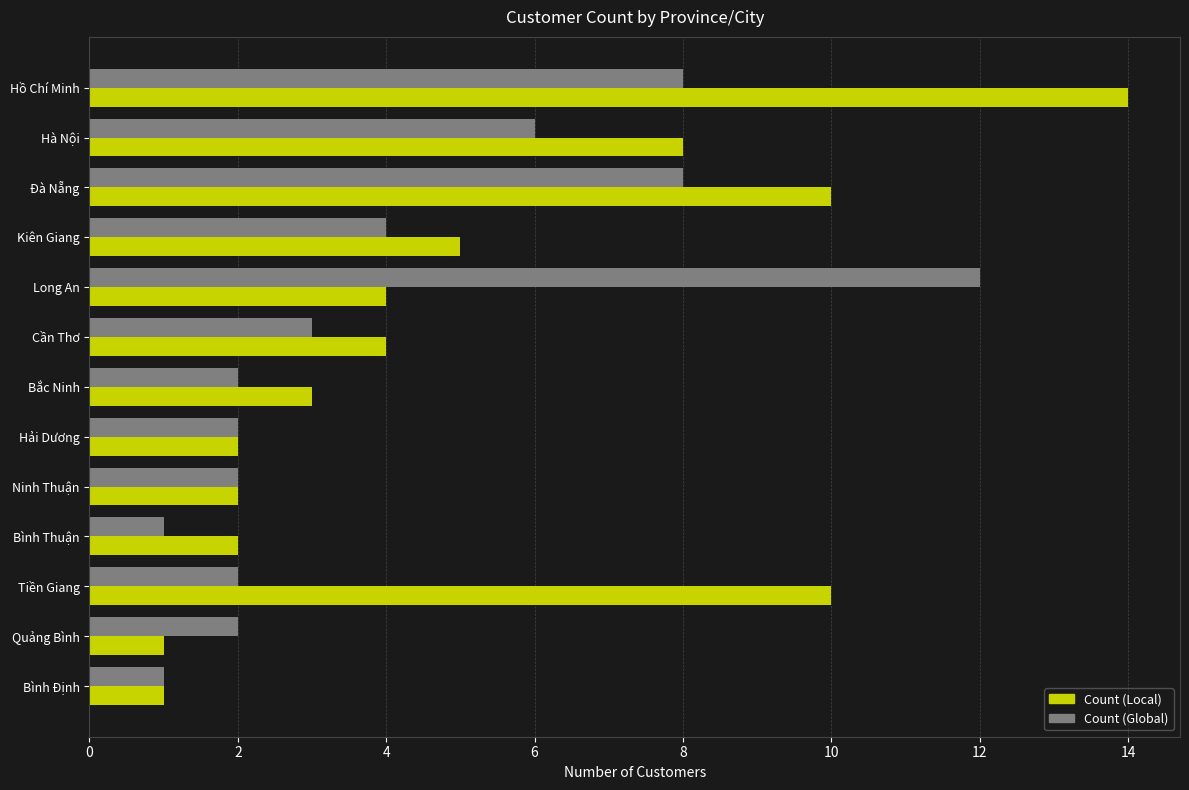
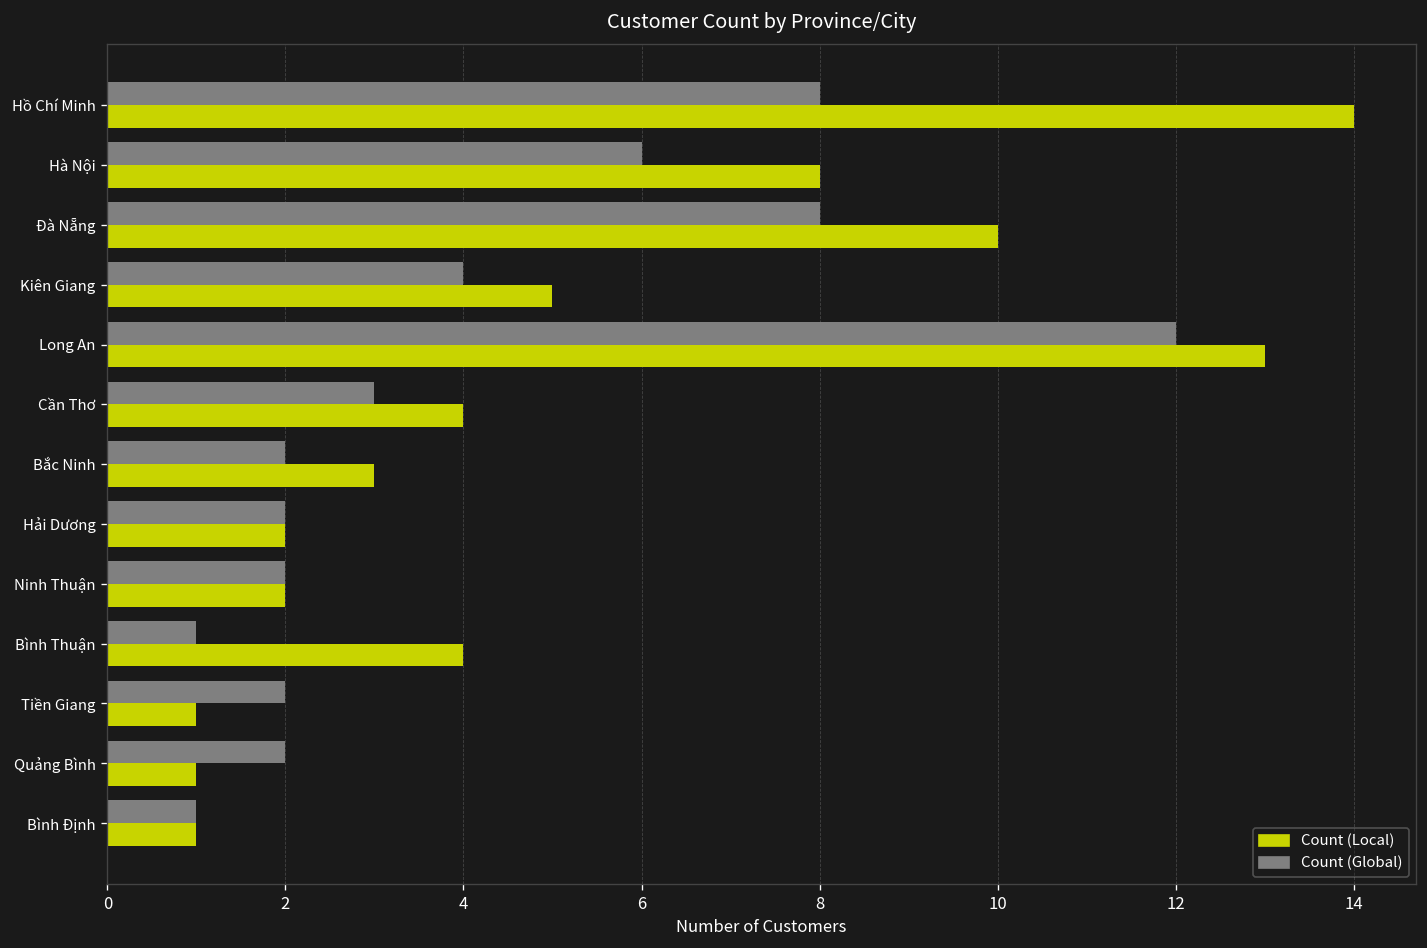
  {
    "Count (Global)": {
      "Hồ Chí Minh": 8,
      "Hà Nội": 6,
      "Đà Nẵng": 8,
      "Kiên Giang": 4,
      "Long An": 12,
      "Cần Thơ": 3,
      "Bắc Ninh": 2,
      "Hải Dương": 2,
      "Ninh Thuận": 2,
      "Bình Thuận": 1,
      "Tiền Giang": 2,
      "Quảng Bình": 2,
      "Bình Định": 1
    },
    "Count (Local)": {
      "Hồ Chí Minh": 14,
      "Hà Nội": 8,
      "Đà Nẵng": 10,
      "Kiên Giang": 5,
-     "Long An": 4,
+     "Long An": 13,
      "Cần Thơ": 4,
      "Bắc Ninh": 3,
      "Hải Dương": 2,
      "Ninh Thuận": 2,
-     "Bình Thuận": 2,
-     "Tiền Giang": 10,
+     "Bình Thuận": 4,
+     "Tiền Giang": 1,
      "Quảng Bình": 1,
      "Bình Định": 1
    }
  }
